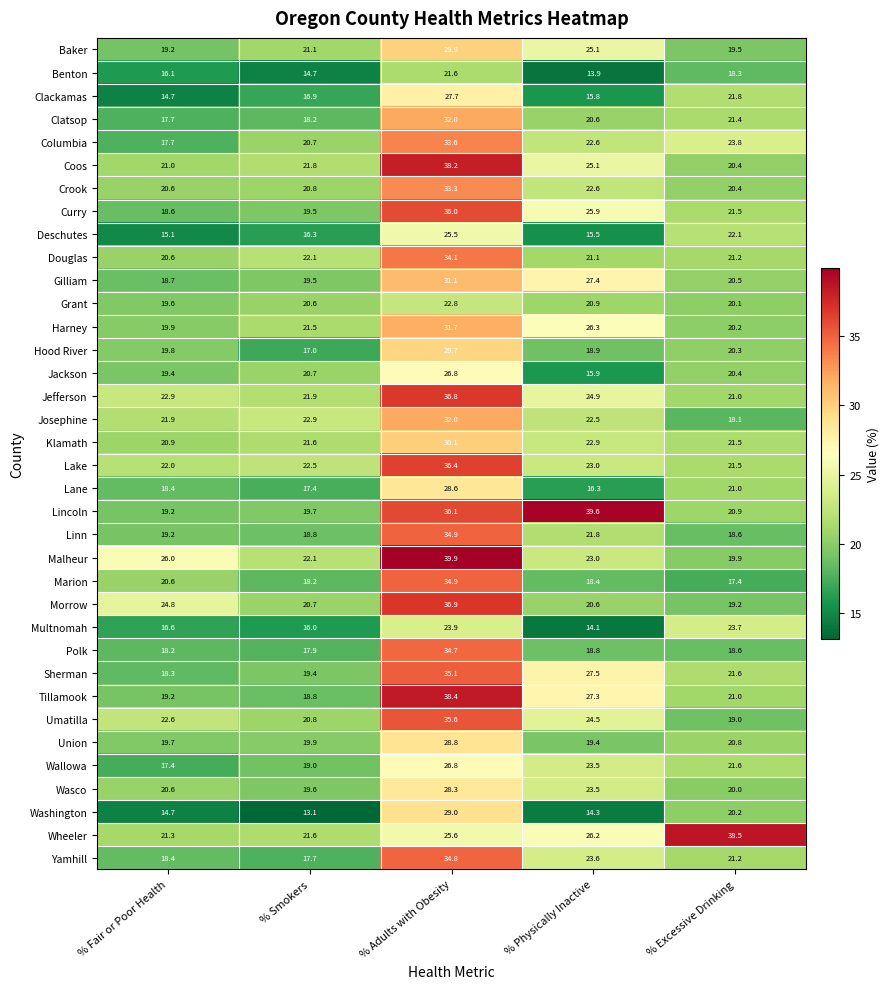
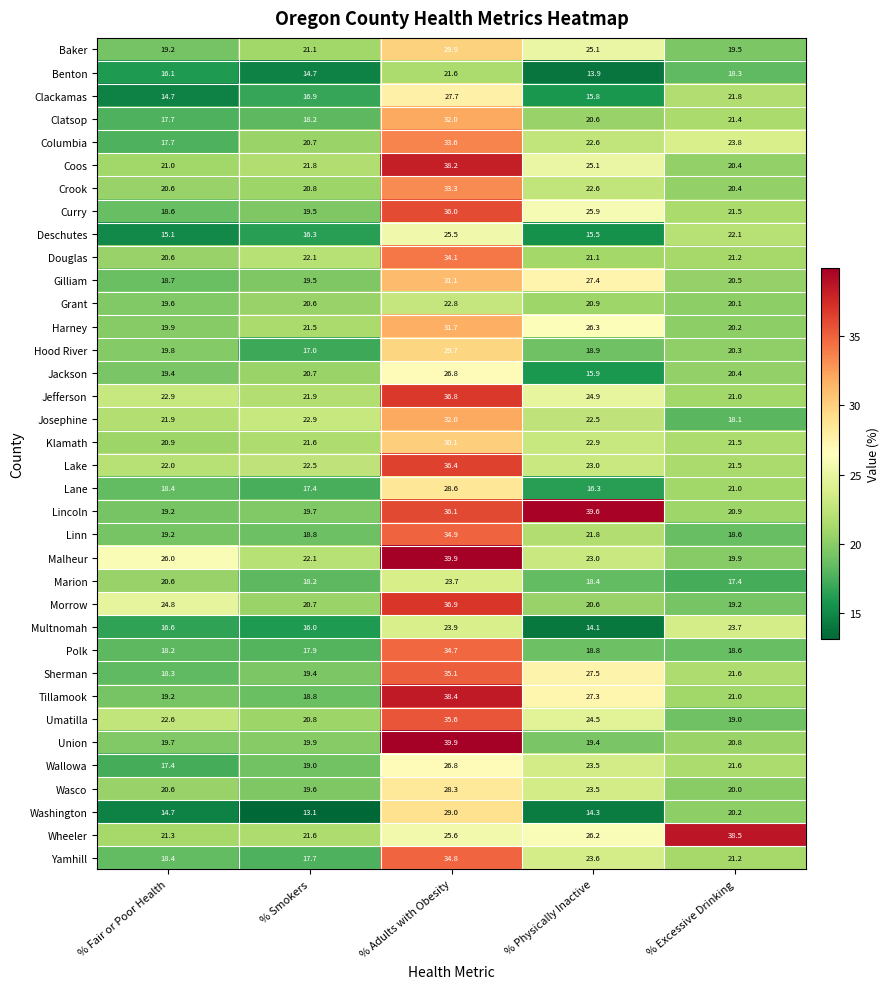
  {
    "Baker": {
      "% Fair or Poor Health": 19.2,
      "% Smokers": 21.1,
      "% Adults with Obesity": 29.9,
      "% Physically Inactive": 25.1,
      "% Excessive Drinking": 19.5
    },
    "Benton": {
      "% Fair or Poor Health": 16.1,
      "% Smokers": 14.7,
      "% Adults with Obesity": 21.6,
      "% Physically Inactive": 13.9,
      "% Excessive Drinking": 18.3
    },
    "Clackamas": {
      "% Fair or Poor Health": 14.7,
      "% Smokers": 16.9,
      "% Adults with Obesity": 27.7,
      "% Physically Inactive": 15.8,
      "% Excessive Drinking": 21.8
    },
    "Clatsop": {
      "% Fair or Poor Health": 17.7,
      "% Smokers": 18.2,
      "% Adults with Obesity": 32.0,
      "% Physically Inactive": 20.6,
      "% Excessive Drinking": 21.4
    },
    "Columbia": {
      "% Fair or Poor Health": 17.7,
      "% Smokers": 20.7,
      "% Adults with Obesity": 33.6,
      "% Physically Inactive": 22.6,
      "% Excessive Drinking": 23.8
    },
    "Coos": {
      "% Fair or Poor Health": 21.0,
      "% Smokers": 21.8,
      "% Adults with Obesity": 38.2,
      "% Physically Inactive": 25.1,
      "% Excessive Drinking": 20.4
    },
    "Crook": {
      "% Fair or Poor Health": 20.6,
      "% Smokers": 20.8,
      "% Adults with Obesity": 33.3,
      "% Physically Inactive": 22.6,
      "% Excessive Drinking": 20.4
    },
    "Curry": {
      "% Fair or Poor Health": 18.6,
      "% Smokers": 19.5,
      "% Adults with Obesity": 36.0,
      "% Physically Inactive": 25.9,
      "% Excessive Drinking": 21.5
    },
    "Deschutes": {
      "% Fair or Poor Health": 15.1,
      "% Smokers": 16.3,
      "% Adults with Obesity": 25.5,
      "% Physically Inactive": 15.5,
      "% Excessive Drinking": 22.1
    },
    "Douglas": {
      "% Fair or Poor Health": 20.6,
      "% Smokers": 22.1,
      "% Adults with Obesity": 34.1,
      "% Physically Inactive": 21.1,
      "% Excessive Drinking": 21.2
    },
    "Gilliam": {
      "% Fair or Poor Health": 18.7,
      "% Smokers": 19.5,
      "% Adults with Obesity": 31.1,
      "% Physically Inactive": 27.4,
      "% Excessive Drinking": 20.5
    },
    "Grant": {
      "% Fair or Poor Health": 19.6,
      "% Smokers": 20.6,
      "% Adults with Obesity": 22.8,
      "% Physically Inactive": 20.9,
      "% Excessive Drinking": 20.1
    },
    "Harney": {
      "% Fair or Poor Health": 19.9,
      "% Smokers": 21.5,
      "% Adults with Obesity": 31.7,
      "% Physically Inactive": 26.3,
      "% Excessive Drinking": 20.2
    },
    "Hood River": {
      "% Fair or Poor Health": 19.8,
      "% Smokers": 17.0,
      "% Adults with Obesity": 29.7,
      "% Physically Inactive": 18.9,
      "% Excessive Drinking": 20.3
    },
    "Jackson": {
      "% Fair or Poor Health": 19.4,
      "% Smokers": 20.7,
      "% Adults with Obesity": 26.8,
      "% Physically Inactive": 15.9,
      "% Excessive Drinking": 20.4
    },
    "Jefferson": {
      "% Fair or Poor Health": 22.9,
      "% Smokers": 21.9,
      "% Adults with Obesity": 36.8,
      "% Physically Inactive": 24.9,
      "% Excessive Drinking": 21.0
    },
    "Josephine": {
      "% Fair or Poor Health": 21.9,
      "% Smokers": 22.9,
      "% Adults with Obesity": 32.0,
      "% Physically Inactive": 22.5,
      "% Excessive Drinking": 18.1
    },
    "Klamath": {
      "% Fair or Poor Health": 20.9,
      "% Smokers": 21.6,
      "% Adults with Obesity": 30.1,
      "% Physically Inactive": 22.9,
      "% Excessive Drinking": 21.5
    },
    "Lake": {
      "% Fair or Poor Health": 22.0,
      "% Smokers": 22.5,
      "% Adults with Obesity": 36.4,
      "% Physically Inactive": 23.0,
      "% Excessive Drinking": 21.5
    },
    "Lane": {
      "% Fair or Poor Health": 18.4,
      "% Smokers": 17.4,
      "% Adults with Obesity": 28.6,
      "% Physically Inactive": 16.3,
      "% Excessive Drinking": 21.0
    },
    "Lincoln": {
      "% Fair or Poor Health": 19.2,
      "% Smokers": 19.7,
      "% Adults with Obesity": 36.1,
      "% Physically Inactive": 39.6,
      "% Excessive Drinking": 20.9
    },
    "Linn": {
      "% Fair or Poor Health": 19.2,
      "% Smokers": 18.8,
      "% Adults with Obesity": 34.9,
      "% Physically Inactive": 21.8,
      "% Excessive Drinking": 18.6
    },
    "Malheur": {
      "% Fair or Poor Health": 26.0,
      "% Smokers": 22.1,
      "% Adults with Obesity": 39.9,
      "% Physically Inactive": 23.0,
      "% Excessive Drinking": 19.9
    },
    "Marion": {
      "% Fair or Poor Health": 20.6,
      "% Smokers": 18.2,
-     "% Adults with Obesity": 34.9,
+     "% Adults with Obesity": 23.7,
      "% Physically Inactive": 18.4,
      "% Excessive Drinking": 17.4
    },
    "Morrow": {
      "% Fair or Poor Health": 24.8,
      "% Smokers": 20.7,
      "% Adults with Obesity": 36.9,
      "% Physically Inactive": 20.6,
      "% Excessive Drinking": 19.2
    },
    "Multnomah": {
      "% Fair or Poor Health": 16.6,
      "% Smokers": 16.0,
      "% Adults with Obesity": 23.9,
      "% Physically Inactive": 14.1,
      "% Excessive Drinking": 23.7
    },
    "Polk": {
      "% Fair or Poor Health": 18.2,
      "% Smokers": 17.9,
      "% Adults with Obesity": 34.7,
      "% Physically Inactive": 18.8,
      "% Excessive Drinking": 18.6
    },
    "Sherman": {
      "% Fair or Poor Health": 18.3,
      "% Smokers": 19.4,
      "% Adults with Obesity": 35.1,
      "% Physically Inactive": 27.5,
      "% Excessive Drinking": 21.6
    },
    "Tillamook": {
      "% Fair or Poor Health": 19.2,
      "% Smokers": 18.8,
      "% Adults with Obesity": 38.4,
      "% Physically Inactive": 27.3,
      "% Excessive Drinking": 21.0
    },
    "Umatilla": {
      "% Fair or Poor Health": 22.6,
      "% Smokers": 20.8,
      "% Adults with Obesity": 35.6,
      "% Physically Inactive": 24.5,
      "% Excessive Drinking": 19.0
    },
    "Union": {
      "% Fair or Poor Health": 19.7,
      "% Smokers": 19.9,
-     "% Adults with Obesity": 28.8,
+     "% Adults with Obesity": 39.9,
      "% Physically Inactive": 19.4,
      "% Excessive Drinking": 20.8
    },
    "Wallowa": {
      "% Fair or Poor Health": 17.4,
      "% Smokers": 19.0,
      "% Adults with Obesity": 26.8,
      "% Physically Inactive": 23.5,
      "% Excessive Drinking": 21.6
    },
    "Wasco": {
      "% Fair or Poor Health": 20.6,
      "% Smokers": 19.6,
      "% Adults with Obesity": 28.3,
      "% Physically Inactive": 23.5,
      "% Excessive Drinking": 20.0
    },
    "Washington": {
      "% Fair or Poor Health": 14.7,
      "% Smokers": 13.1,
      "% Adults with Obesity": 29.0,
      "% Physically Inactive": 14.3,
      "% Excessive Drinking": 20.2
    },
    "Wheeler": {
      "% Fair or Poor Health": 21.3,
      "% Smokers": 21.6,
      "% Adults with Obesity": 25.6,
      "% Physically Inactive": 26.2,
      "% Excessive Drinking": 38.5
    },
    "Yamhill": {
      "% Fair or Poor Health": 18.4,
      "% Smokers": 17.7,
      "% Adults with Obesity": 34.8,
      "% Physically Inactive": 23.6,
      "% Excessive Drinking": 21.2
    }
  }
